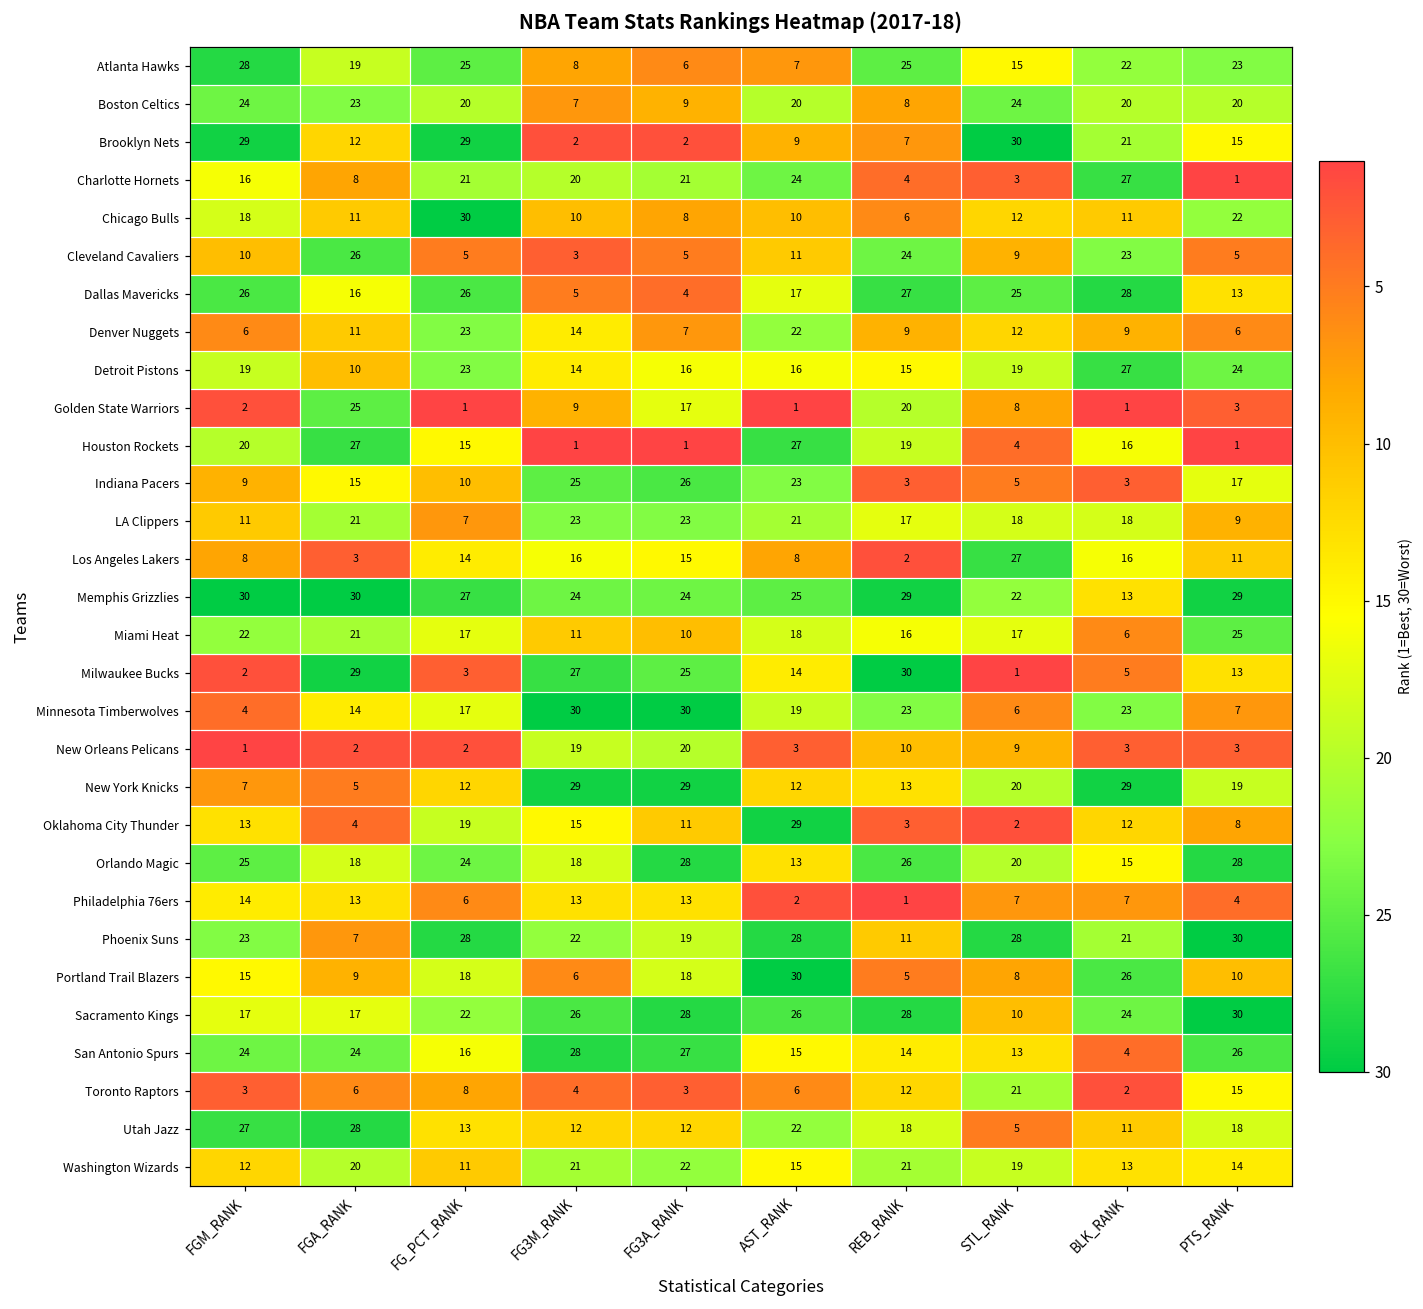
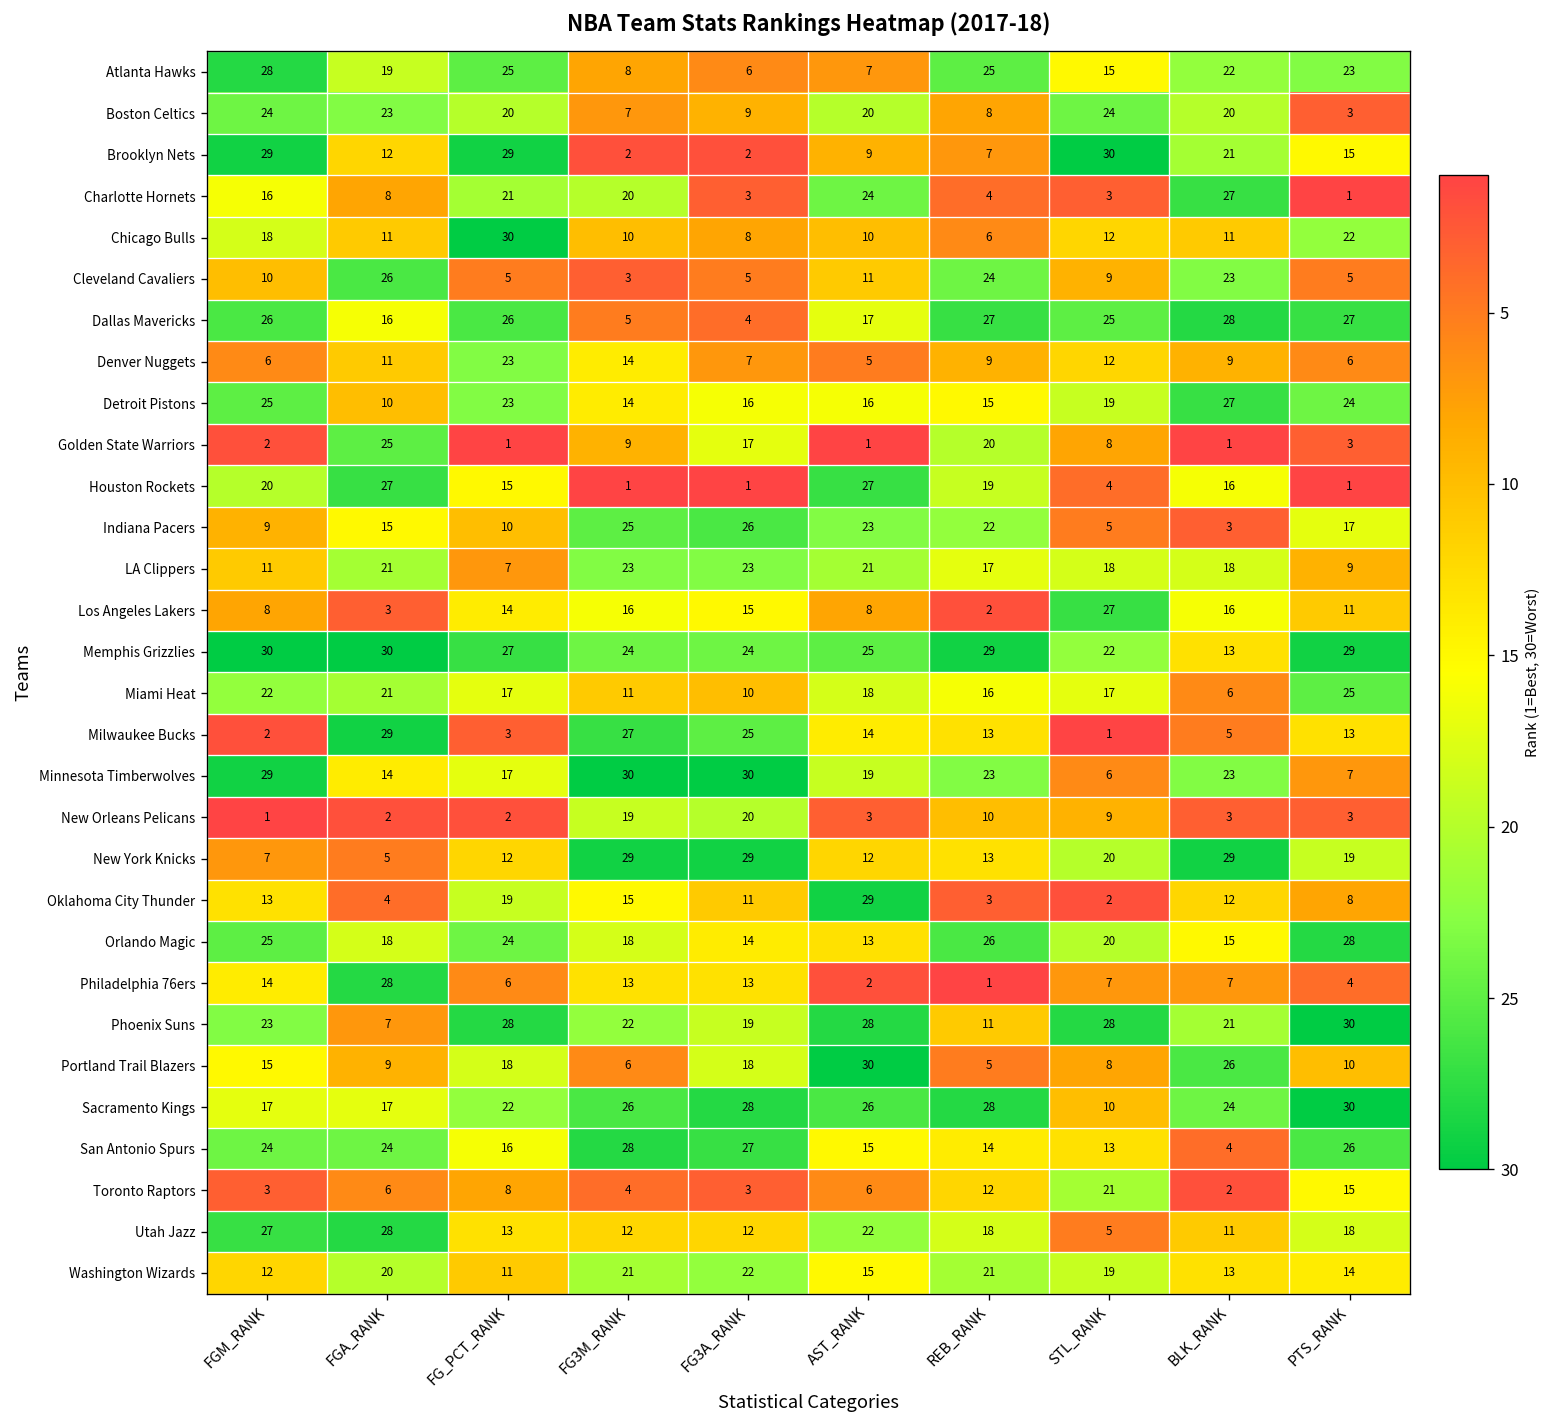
  {
    "Boston Celtics": {
      "FGM_RANK": 24,
      "FGA_RANK": 23,
      "FG_PCT_RANK": 20,
      "FG3M_RANK": 7,
      "FG3A_RANK": 9,
      "AST_RANK": 20,
      "REB_RANK": 8,
      "STL_RANK": 24,
      "BLK_RANK": 20,
-     "PTS_RANK": 20
+     "PTS_RANK": 3
    },
    "Charlotte Hornets": {
      "FGM_RANK": 16,
      "FGA_RANK": 8,
      "FG_PCT_RANK": 21,
      "FG3M_RANK": 20,
-     "FG3A_RANK": 21,
+     "FG3A_RANK": 3,
      "AST_RANK": 24,
      "REB_RANK": 4,
      "STL_RANK": 3,
      "BLK_RANK": 27,
      "PTS_RANK": 1
    },
    "Dallas Mavericks": {
      "FGM_RANK": 26,
      "FGA_RANK": 16,
      "FG_PCT_RANK": 26,
      "FG3M_RANK": 5,
      "FG3A_RANK": 4,
      "AST_RANK": 17,
      "REB_RANK": 27,
      "STL_RANK": 25,
      "BLK_RANK": 28,
-     "PTS_RANK": 13
+     "PTS_RANK": 27
    },
    "Denver Nuggets": {
      "FGM_RANK": 6,
      "FGA_RANK": 11,
      "FG_PCT_RANK": 23,
      "FG3M_RANK": 14,
      "FG3A_RANK": 7,
-     "AST_RANK": 22,
+     "AST_RANK": 5,
      "REB_RANK": 9,
      "STL_RANK": 12,
      "BLK_RANK": 9,
      "PTS_RANK": 6
    },
    "Detroit Pistons": {
-     "FGM_RANK": 19,
+     "FGM_RANK": 25,
      "FGA_RANK": 10,
      "FG_PCT_RANK": 23,
      "FG3M_RANK": 14,
      "FG3A_RANK": 16,
      "AST_RANK": 16,
      "REB_RANK": 15,
      "STL_RANK": 19,
      "BLK_RANK": 27,
      "PTS_RANK": 24
    },
    "Indiana Pacers": {
      "FGM_RANK": 9,
      "FGA_RANK": 15,
      "FG_PCT_RANK": 10,
      "FG3M_RANK": 25,
      "FG3A_RANK": 26,
      "AST_RANK": 23,
-     "REB_RANK": 3,
+     "REB_RANK": 22,
      "STL_RANK": 5,
      "BLK_RANK": 3,
      "PTS_RANK": 17
    },
    "Milwaukee Bucks": {
      "FGM_RANK": 2,
      "FGA_RANK": 29,
      "FG_PCT_RANK": 3,
      "FG3M_RANK": 27,
      "FG3A_RANK": 25,
      "AST_RANK": 14,
-     "REB_RANK": 30,
+     "REB_RANK": 13,
      "STL_RANK": 1,
      "BLK_RANK": 5,
      "PTS_RANK": 13
    },
    "Minnesota Timberwolves": {
-     "FGM_RANK": 4,
+     "FGM_RANK": 29,
      "FGA_RANK": 14,
      "FG_PCT_RANK": 17,
      "FG3M_RANK": 30,
      "FG3A_RANK": 30,
      "AST_RANK": 19,
      "REB_RANK": 23,
      "STL_RANK": 6,
      "BLK_RANK": 23,
      "PTS_RANK": 7
    },
    "Orlando Magic": {
      "FGM_RANK": 25,
      "FGA_RANK": 18,
      "FG_PCT_RANK": 24,
      "FG3M_RANK": 18,
-     "FG3A_RANK": 28,
+     "FG3A_RANK": 14,
      "AST_RANK": 13,
      "REB_RANK": 26,
      "STL_RANK": 20,
      "BLK_RANK": 15,
      "PTS_RANK": 28
    },
    "Philadelphia 76ers": {
      "FGM_RANK": 14,
-     "FGA_RANK": 13,
+     "FGA_RANK": 28,
      "FG_PCT_RANK": 6,
      "FG3M_RANK": 13,
      "FG3A_RANK": 13,
      "AST_RANK": 2,
      "REB_RANK": 1,
      "STL_RANK": 7,
      "BLK_RANK": 7,
      "PTS_RANK": 4
    }
  }
